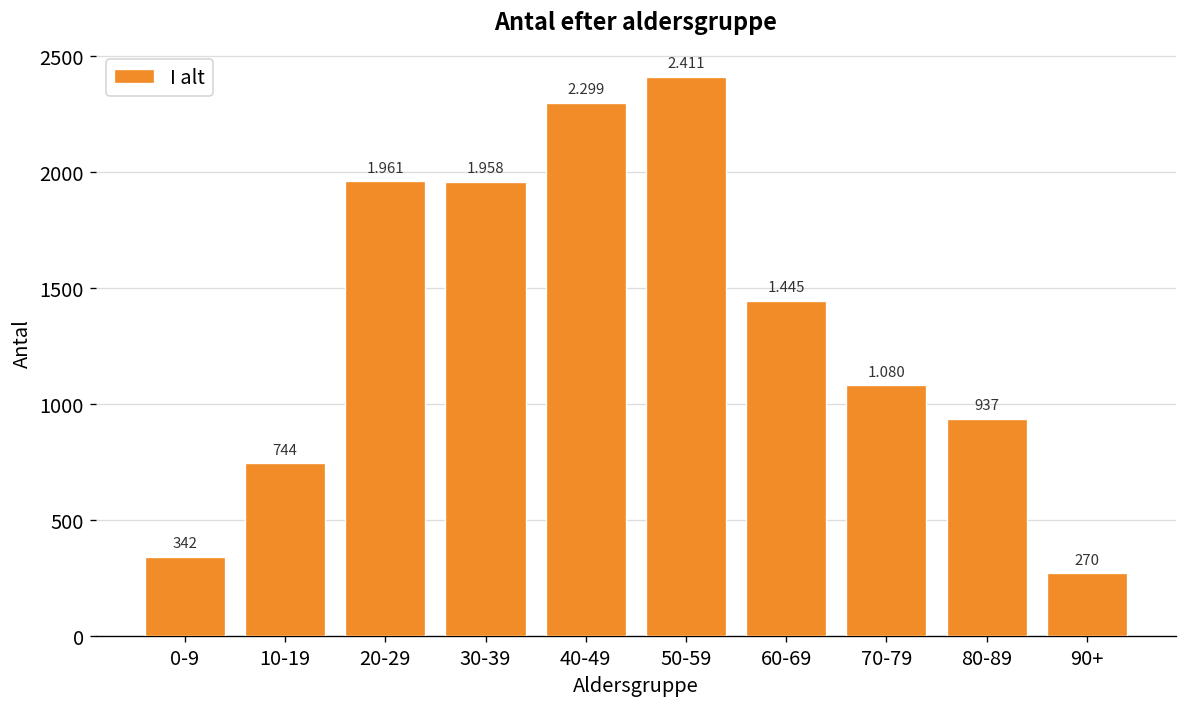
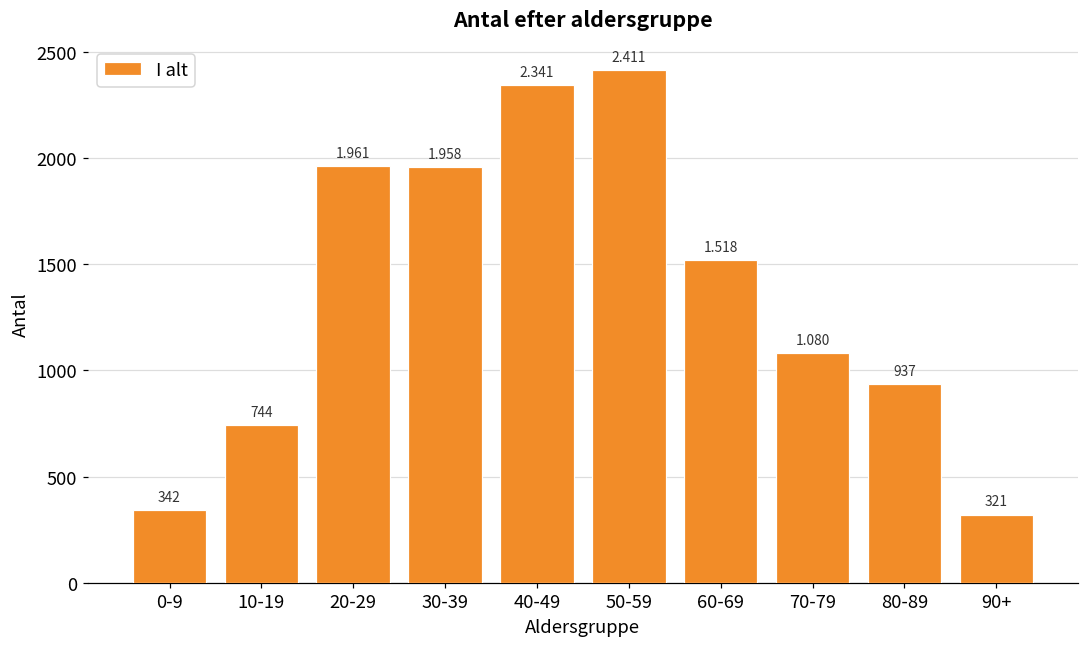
  {
    "0-9": 342,
    "10-19": 744,
-   "40-49": 2.299,
-   "60-69": 1.445,
+   "40-49": 2.341,
+   "60-69": 1.518,
    "80-89": 937,
-   "90+": 270
+   "90+": 321
  }
